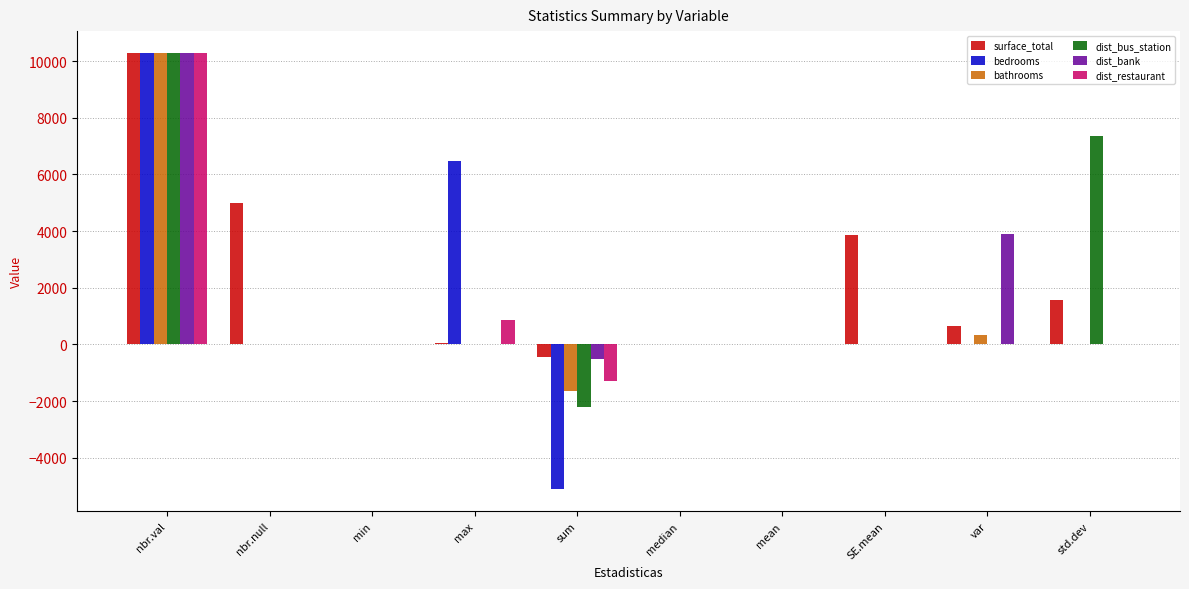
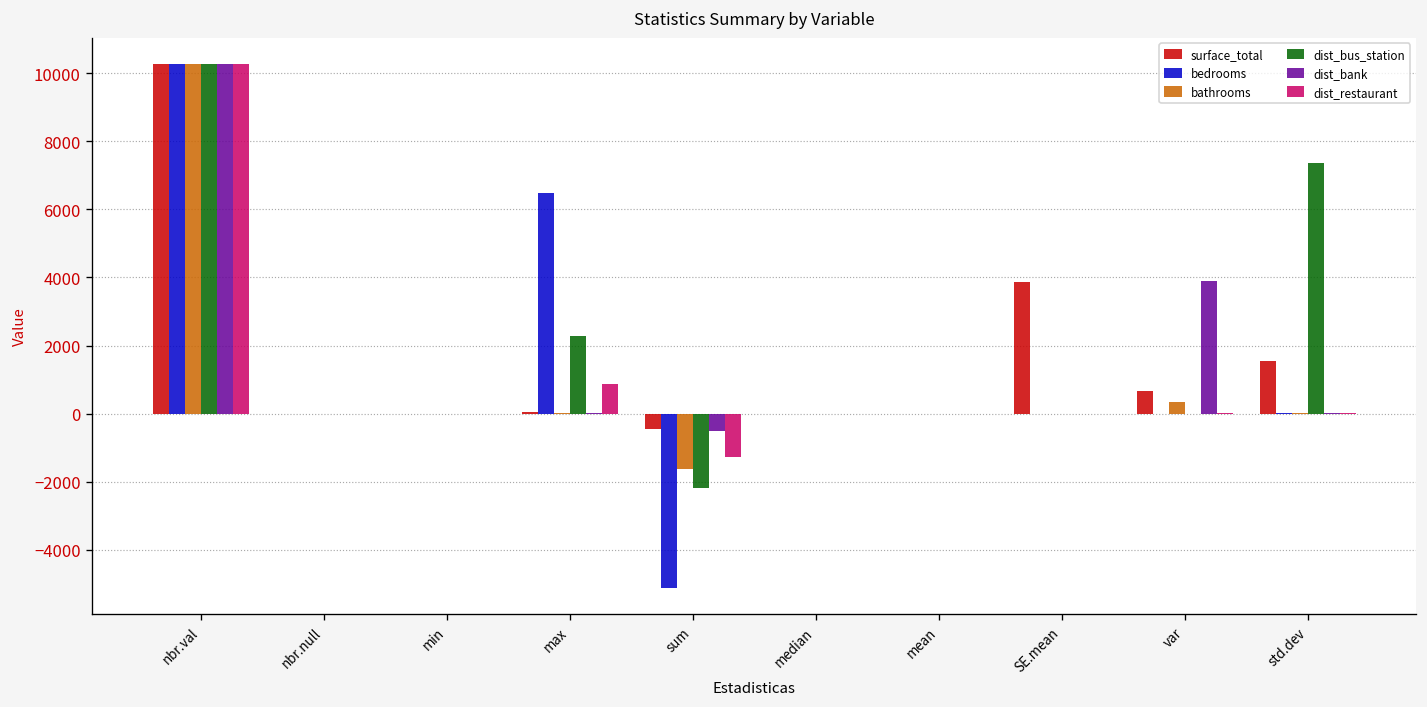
  {
    "surface_total": {
      "nbr.val": 10300,
-     "nbr.null": 5000,
+     "nbr.null": 0,
      "sum": -500,
      "SE.mean": 3900,
      "var": 700,
      "std.dev": 1600
    },
    "bedrooms": {
      "nbr.val": 10300,
      "nbr.null": 0,
      "max": 6500,
      "sum": -5100
    },
    "bathrooms": {
      "nbr.val": 10300,
      "nbr.null": 0,
      "sum": -1600,
      "var": 300
    },
    "dist_bus_station": {
      "nbr.val": 10300,
      "nbr.null": 0,
-     "max": 0,
+     "max": 2300,
      "sum": -2200,
      "std.dev": 7400
    },
    "dist_bank": {
      "nbr.val": 10300,
      "nbr.null": 0,
      "sum": -500,
      "var": 3900
    },
    "dist_restaurant": {
      "nbr.val": 10300,
      "nbr.null": 0,
      "max": 900,
      "sum": -1300
    }
  }
